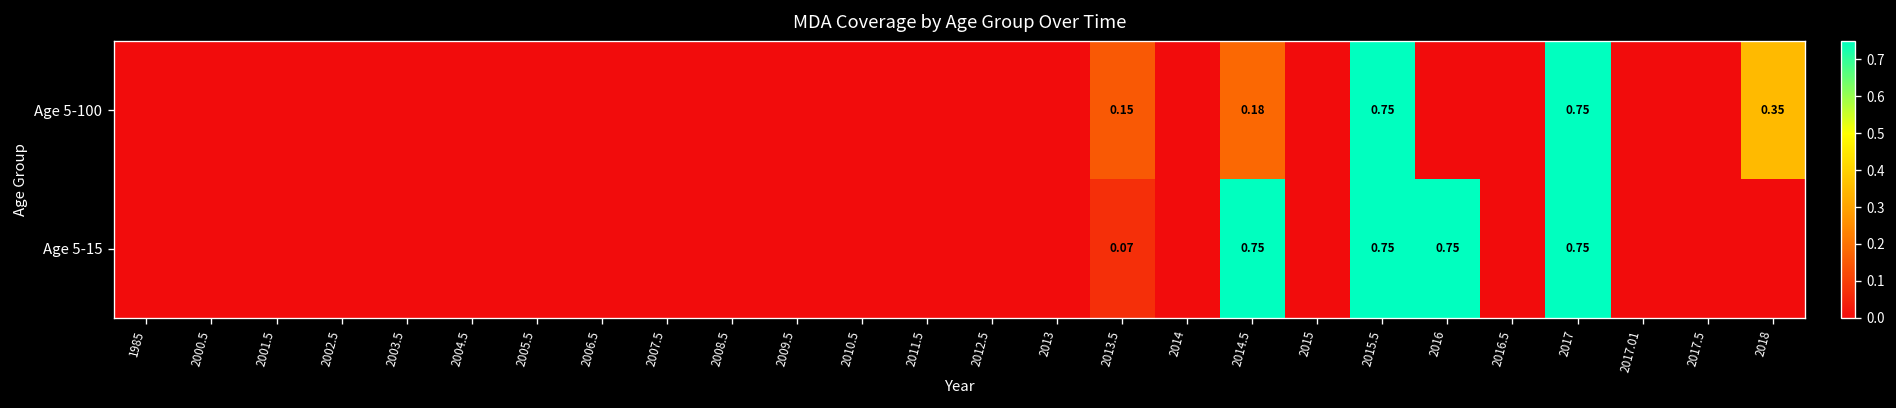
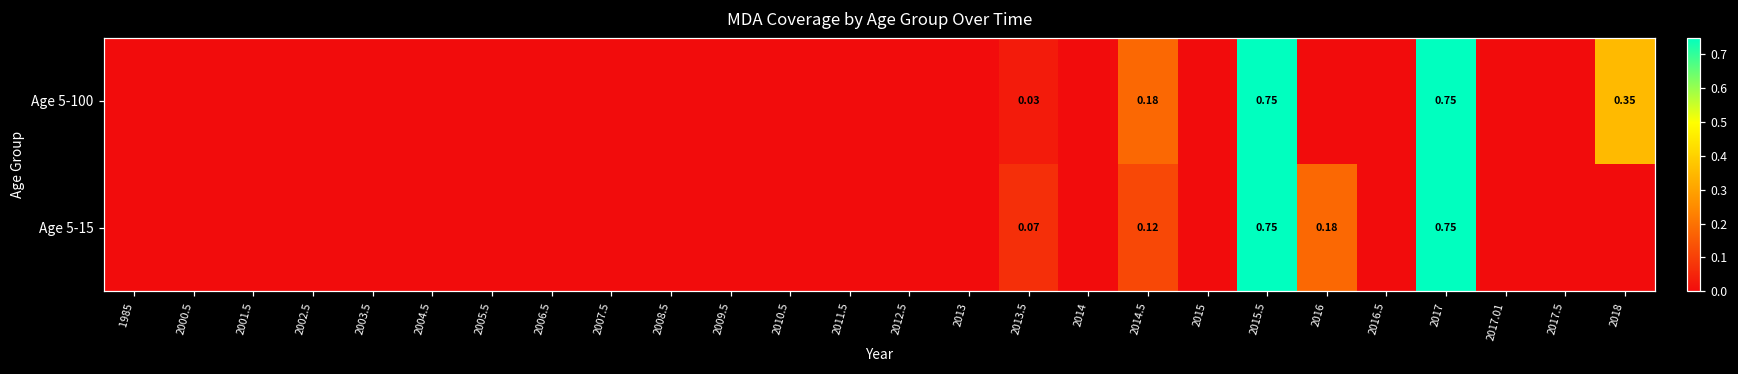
  {
    "Age 5-100": {
-     "2013.5": 0.15,
+     "2013.5": 0.03,
      "2014.5": 0.18,
      "2015.5": 0.75,
      "2017": 0.75,
      "2018": 0.35
    },
    "Age 5-15": {
      "2013.5": 0.07,
-     "2014.5": 0.75,
+     "2014.5": 0.12,
      "2015.5": 0.75,
-     "2016": 0.75,
+     "2016": 0.18,
      "2017": 0.75
    }
  }
